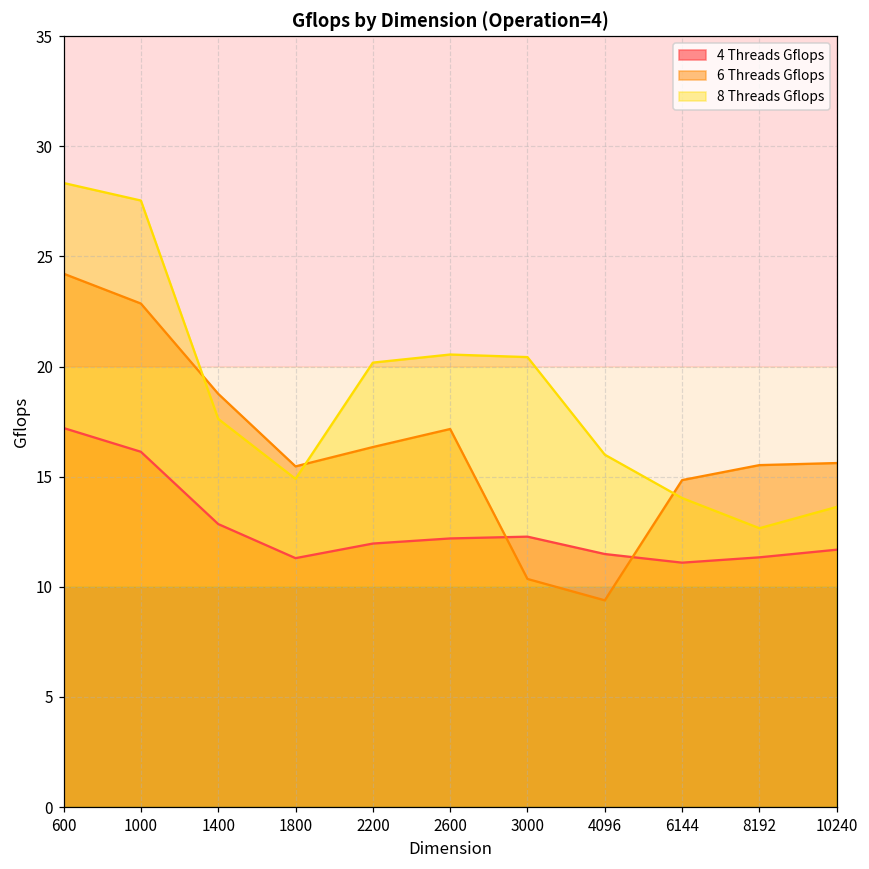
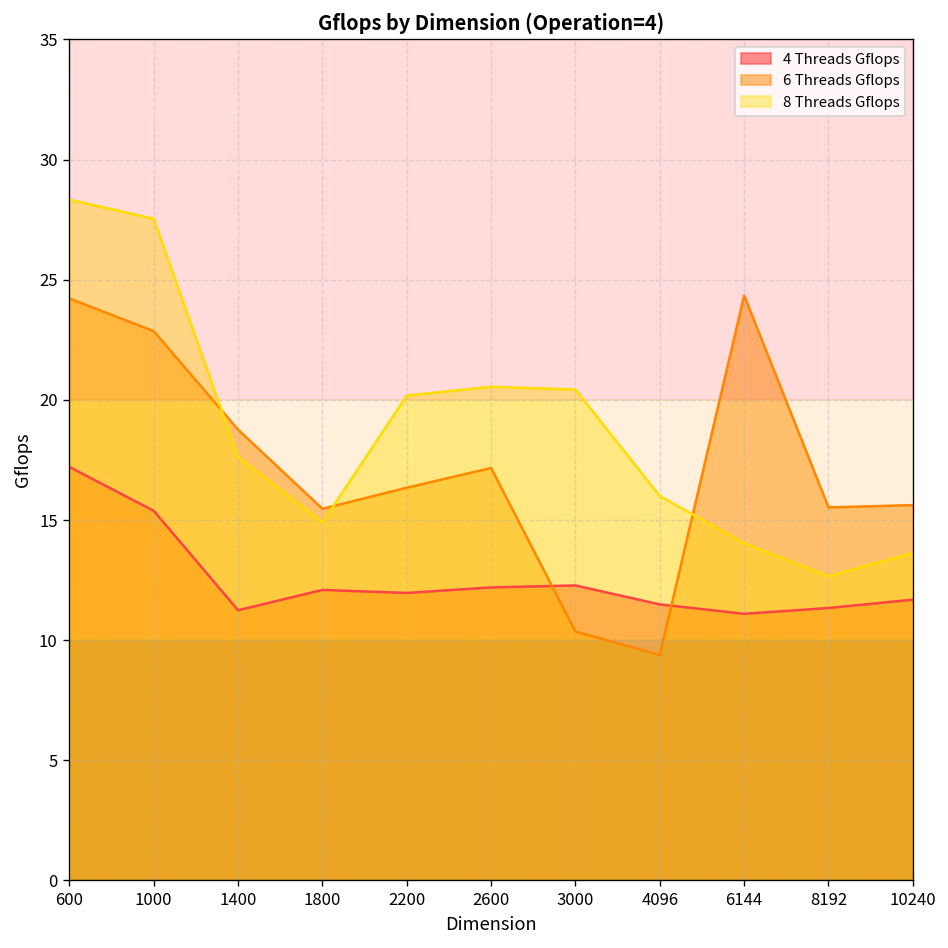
  {
    "4 Threads Gflops": {
      "600": 17.2,
-     "1000": 16.1,
-     "1400": 12.8,
-     "1800": 11.3,
+     "1000": 15.4,
+     "1400": 11.2,
+     "1800": 12.1,
      "2200": 12.0,
      "2600": 12.2,
      "3000": 12.3,
      "4096": 11.5,
      "6144": 11.1,
      "8192": 11.3,
      "10240": 11.7
    },
    "6 Threads Gflops": {
      "600": 24.2,
      "1000": 22.9,
      "1400": 18.8,
      "1800": 15.5,
      "2200": 16.3,
      "2600": 17.2,
      "3000": 10.4,
      "4096": 9.4,
-     "6144": 14.8,
+     "6144": 24.3,
      "8192": 15.5,
      "10240": 15.6
    },
    "8 Threads Gflops": {
      "600": 28.3,
      "1000": 27.5,
      "1400": 17.6,
      "1800": 14.9,
      "2200": 20.2,
      "2600": 20.5,
      "3000": 20.4,
      "4096": 16.0,
      "6144": 14.0,
      "8192": 12.7,
      "10240": 13.6
    }
  }
